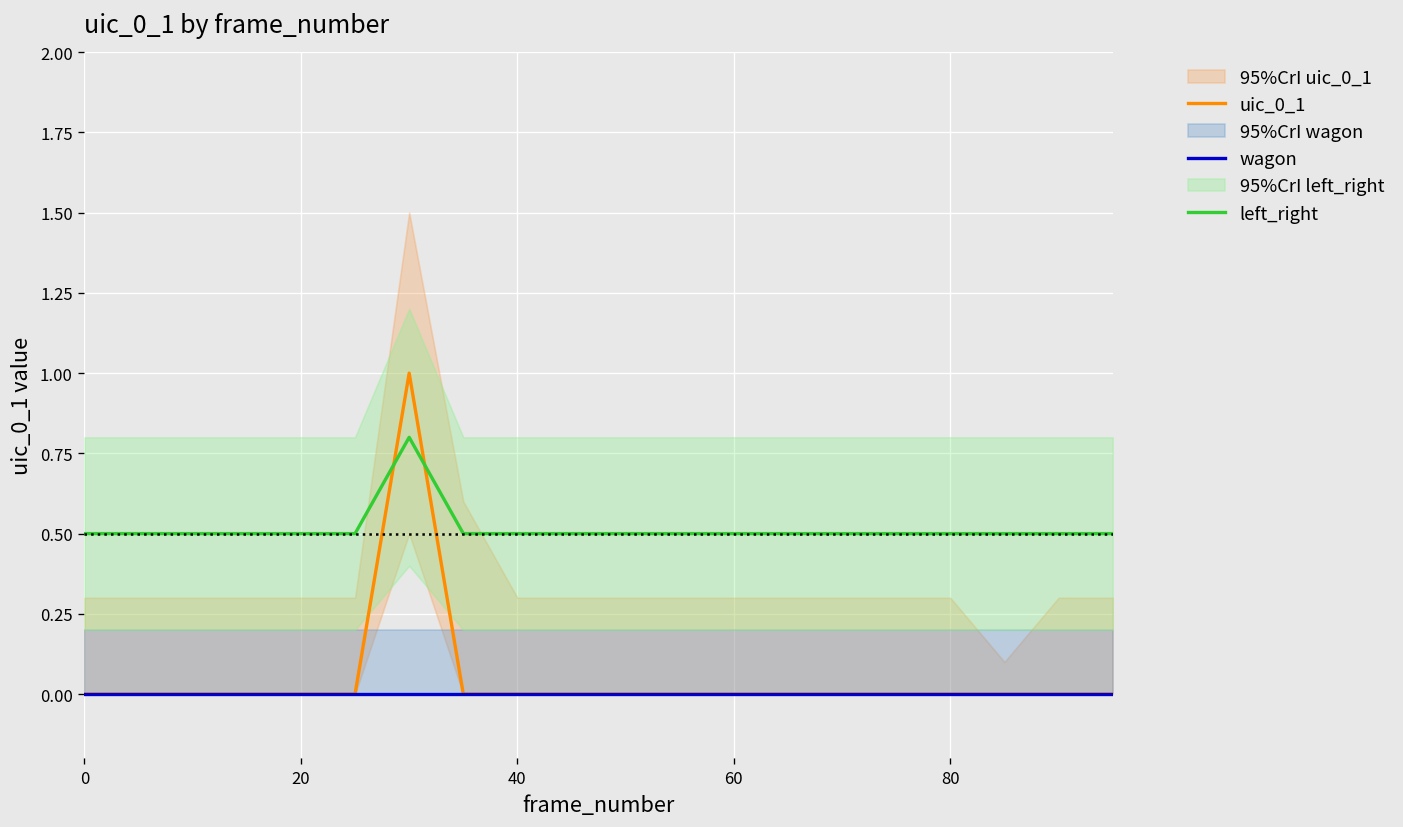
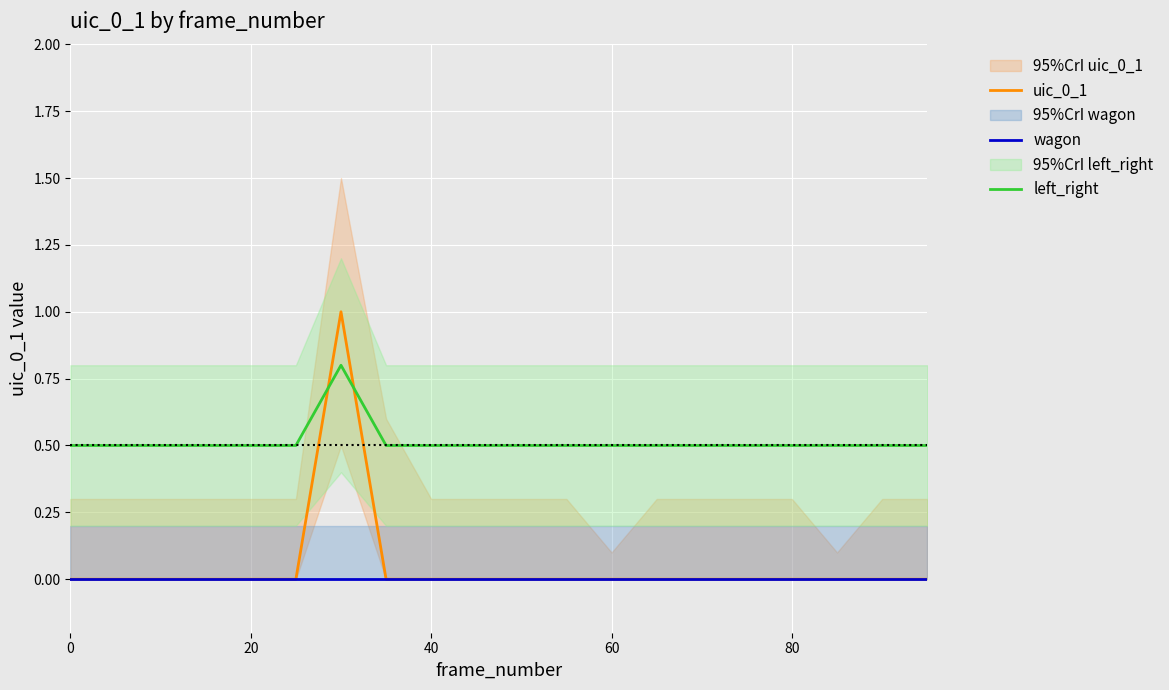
  {
    "95%CrI uic_0_1": {
-     "60": 0.3
+     "60": 0.1
    },
    "left_right": {
      "0": 0.5,
      "20": 0.5,
      "40": 0.5,
      "60": 0.5,
      "80": 0.5
    }
  }
